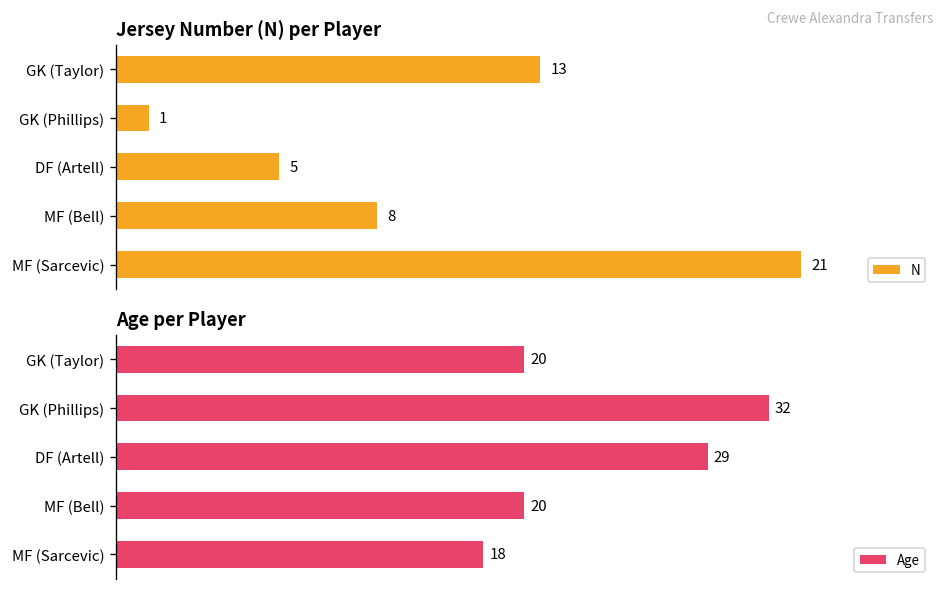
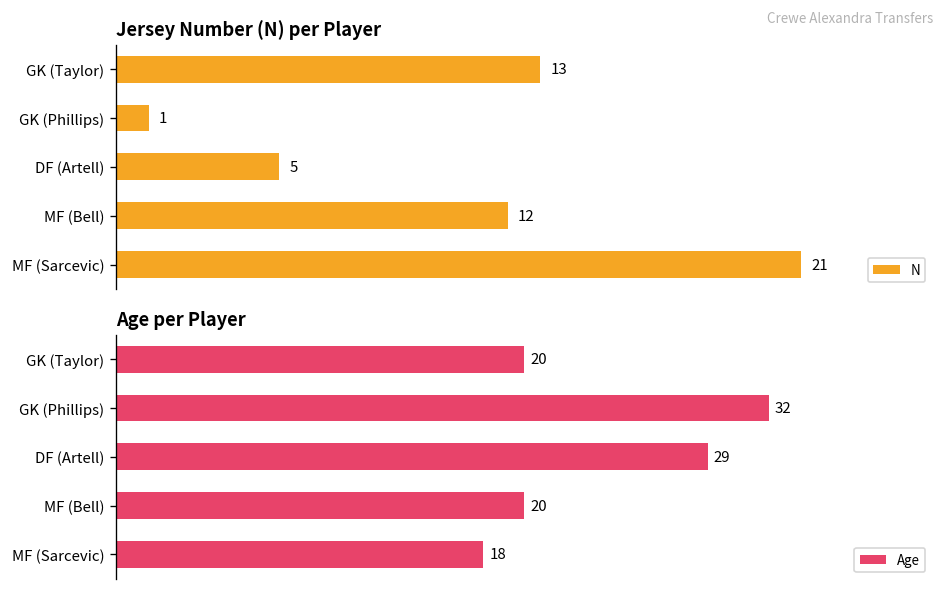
  {
    "Jersey Number (N) per Player": {
      "GK (Taylor)": 13,
      "GK (Phillips)": 1,
      "DF (Artell)": 5,
-     "MF (Bell)": 8,
+     "MF (Bell)": 12,
      "MF (Sarcevic)": 21
    },
    "Age per Player": {
      "GK (Taylor)": 20,
      "GK (Phillips)": 32,
      "DF (Artell)": 29,
      "MF (Bell)": 20,
      "MF (Sarcevic)": 18
    }
  }
